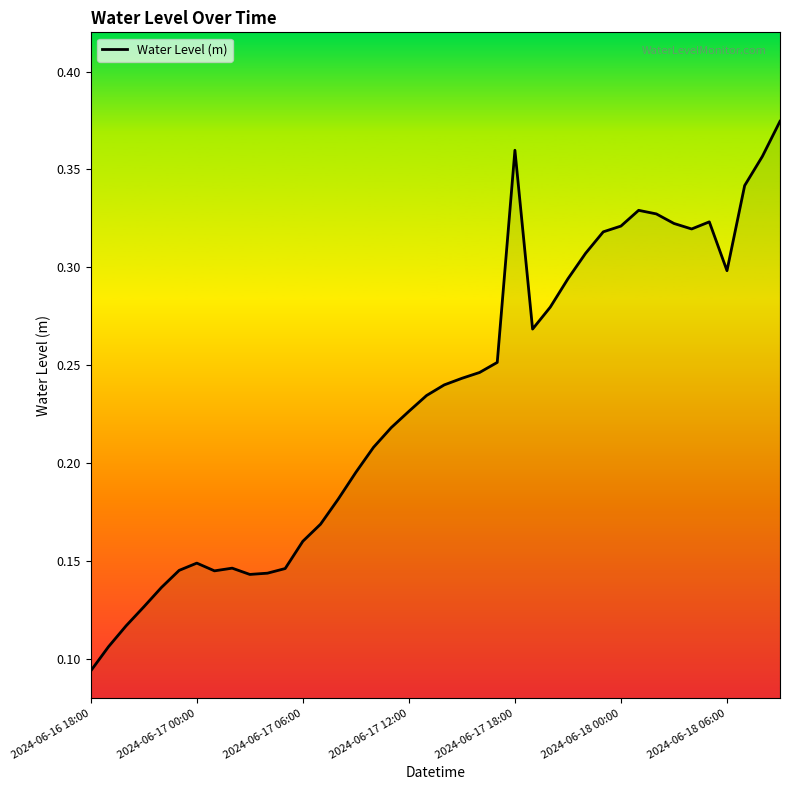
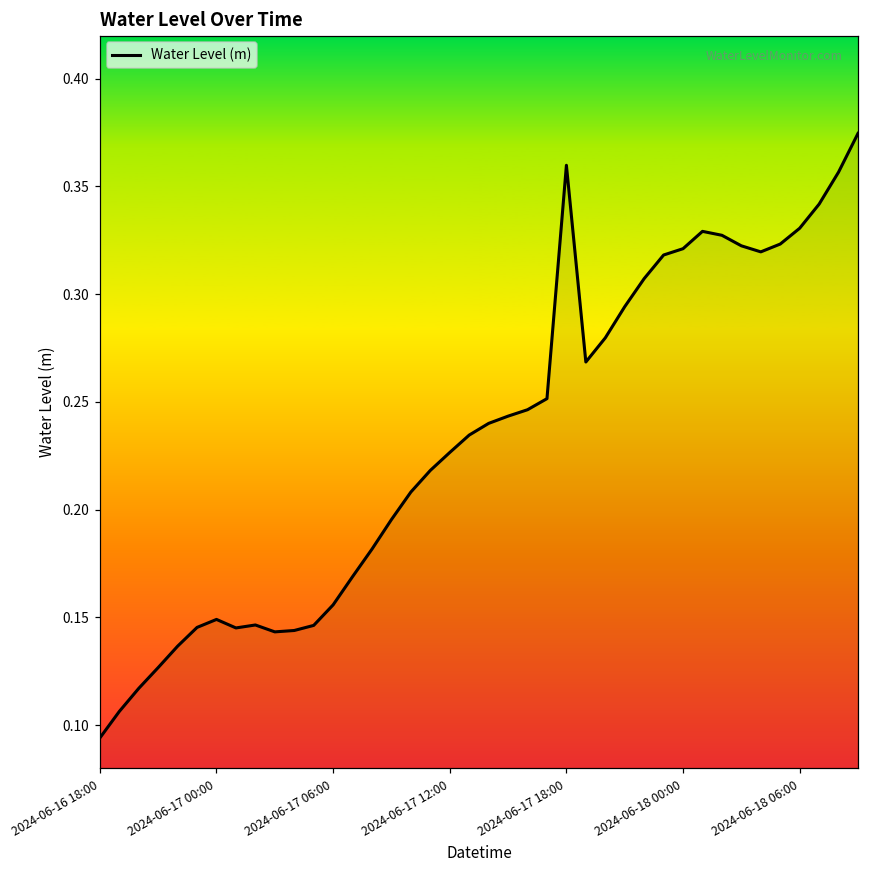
  {
    "2024-06-16 18:00": 0.094,
    "2024-06-17 00:00": 0.149,
-   "2024-06-17 06:00": 0.160,
+   "2024-06-17 06:00": 0.156,
    "2024-06-17 12:00": 0.227,
    "2024-06-17 18:00": 0.360,
    "2024-06-18 00:00": 0.321,
-   "2024-06-18 06:00": 0.298
+   "2024-06-18 06:00": 0.331
  }
